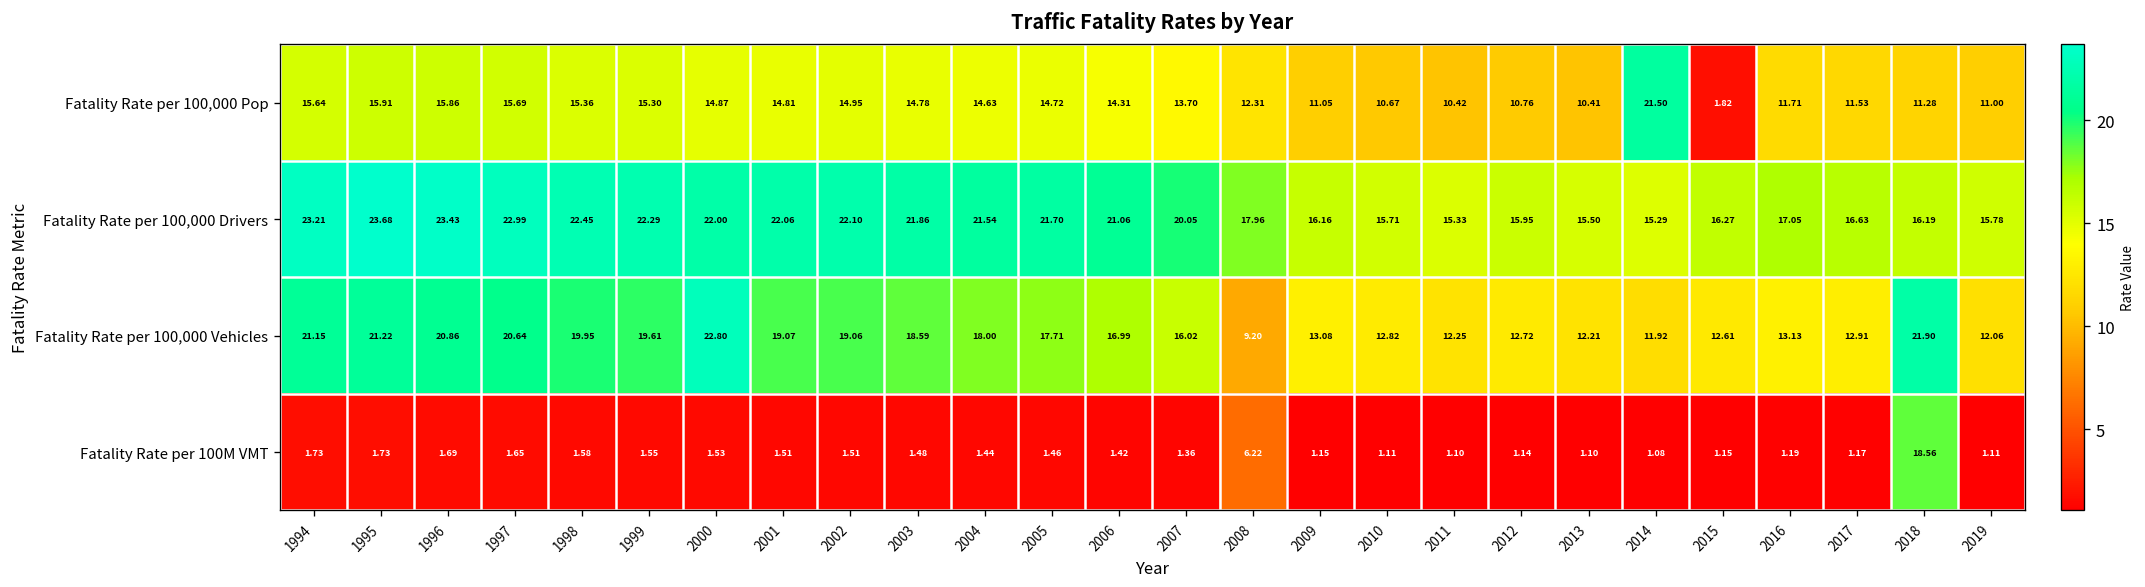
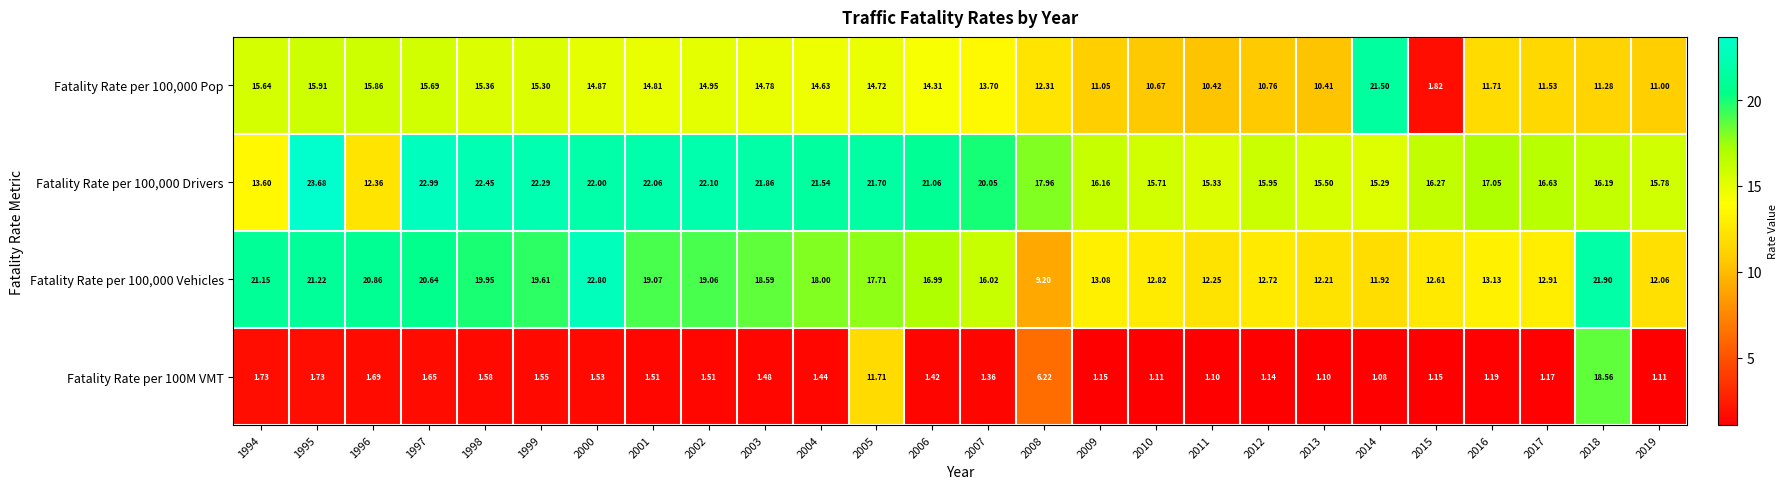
  {
    "Fatality Rate per 100,000 Pop": {
      "1994": 15.64,
      "1995": 15.91,
      "1996": 15.86,
      "1997": 15.69,
      "1998": 15.36,
      "1999": 15.30,
      "2000": 14.87,
      "2001": 14.81,
      "2002": 14.95,
      "2003": 14.78,
      "2004": 14.63,
      "2005": 14.72,
      "2006": 14.31,
      "2007": 13.70,
      "2008": 12.31,
      "2009": 11.05,
      "2010": 10.67,
      "2011": 10.42,
      "2012": 10.76,
      "2013": 10.41,
      "2014": 21.50,
      "2015": 1.82,
      "2016": 11.71,
      "2017": 11.53,
      "2018": 11.28,
      "2019": 11.00
    },
    "Fatality Rate per 100,000 Drivers": {
-     "1994": 23.21,
+     "1994": 13.60,
      "1995": 23.68,
-     "1996": 23.43,
+     "1996": 12.36,
      "1997": 22.99,
      "1998": 22.45,
      "1999": 22.29,
      "2000": 22.00,
      "2001": 22.06,
      "2002": 22.10,
      "2003": 21.86,
      "2004": 21.54,
      "2005": 21.70,
      "2006": 21.06,
      "2007": 20.05,
      "2008": 17.96,
      "2009": 16.16,
      "2010": 15.71,
      "2011": 15.33,
      "2012": 15.95,
      "2013": 15.50,
      "2014": 15.29,
      "2015": 16.27,
      "2016": 17.05,
      "2017": 16.63,
      "2018": 16.19,
      "2019": 15.78
    },
    "Fatality Rate per 100,000 Vehicles": {
      "1994": 21.15,
      "1995": 21.22,
      "1996": 20.86,
      "1997": 20.64,
      "1998": 19.95,
      "1999": 19.61,
      "2000": 22.80,
      "2001": 19.07,
      "2002": 19.06,
      "2003": 18.59,
      "2004": 18.00,
      "2005": 17.71,
      "2006": 16.99,
      "2007": 16.02,
      "2008": 9.20,
      "2009": 13.08,
      "2010": 12.82,
      "2011": 12.25,
      "2012": 12.72,
      "2013": 12.21,
      "2014": 11.92,
      "2015": 12.61,
      "2016": 13.13,
      "2017": 12.91,
      "2018": 21.90,
      "2019": 12.06
    },
    "Fatality Rate per 100M VMT": {
      "1994": 1.73,
      "1995": 1.73,
      "1996": 1.69,
      "1997": 1.65,
      "1998": 1.58,
      "1999": 1.55,
      "2000": 1.53,
      "2001": 1.51,
      "2002": 1.51,
      "2003": 1.48,
      "2004": 1.44,
-     "2005": 1.46,
+     "2005": 11.71,
      "2006": 1.42,
      "2007": 1.36,
      "2008": 6.22,
      "2009": 1.15,
      "2010": 1.11,
      "2011": 1.10,
      "2012": 1.14,
      "2013": 1.10,
      "2014": 1.08,
      "2015": 1.15,
      "2016": 1.19,
      "2017": 1.17,
      "2018": 18.56,
      "2019": 1.11
    }
  }
